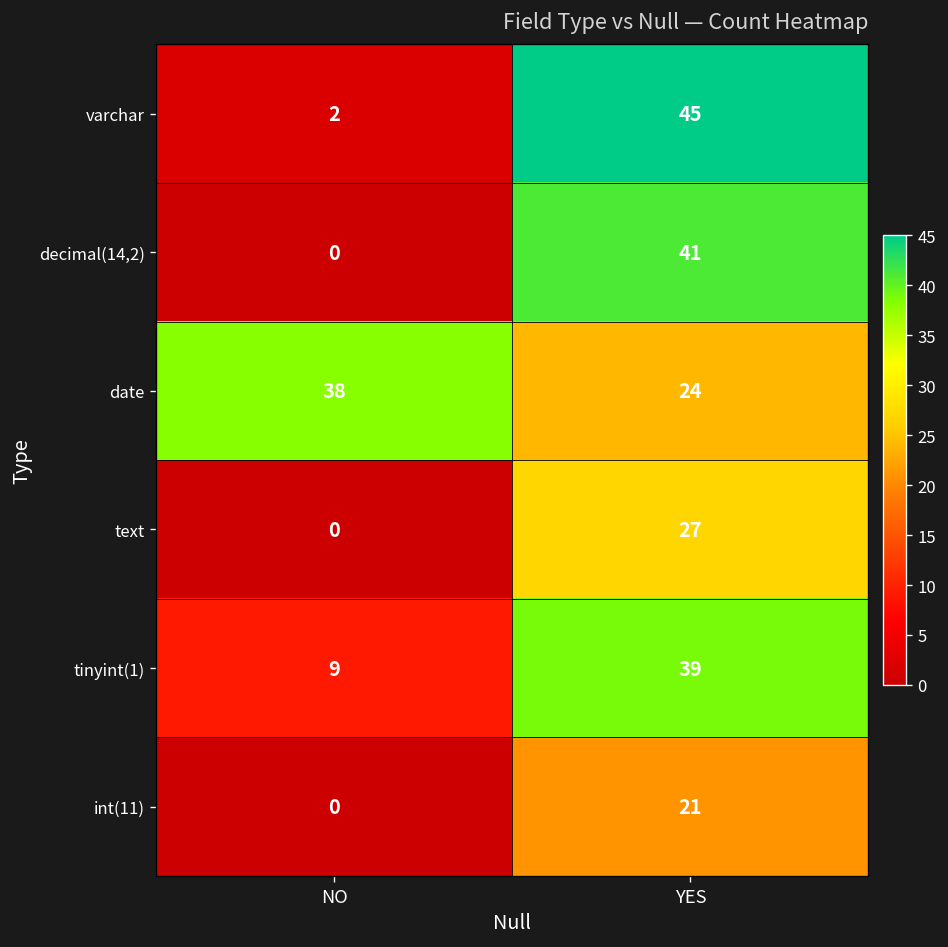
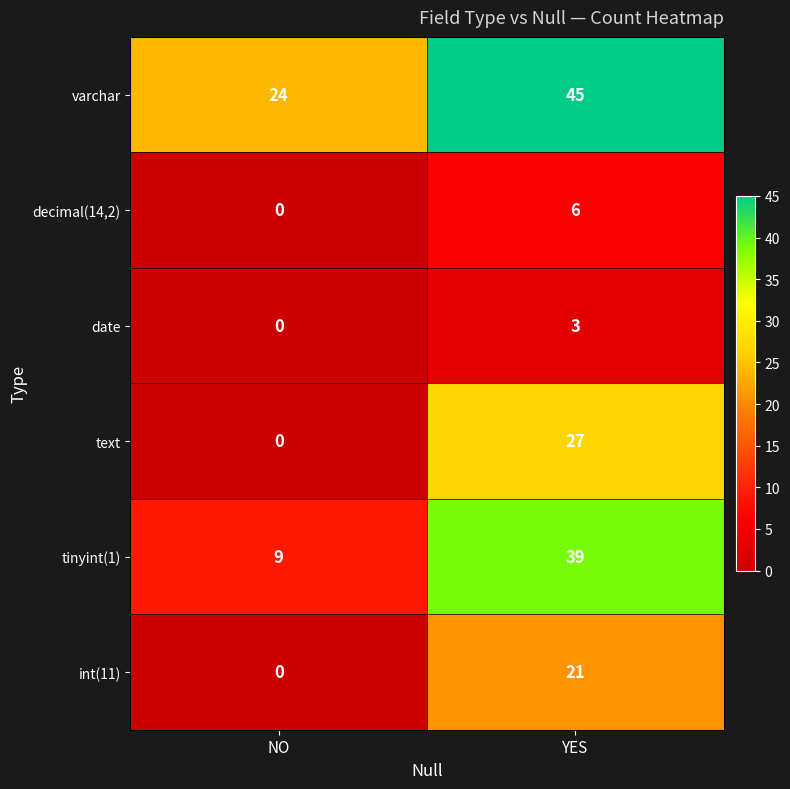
  {
    "varchar": {
-     "NO": 2,
+     "NO": 24,
      "YES": 45
    },
    "decimal(14,2)": {
      "NO": 0,
-     "YES": 41
+     "YES": 6
    },
    "date": {
-     "NO": 38,
-     "YES": 24
+     "NO": 0,
+     "YES": 3
    },
    "text": {
      "NO": 0,
      "YES": 27
    },
    "tinyint(1)": {
      "NO": 9,
      "YES": 39
    },
    "int(11)": {
      "NO": 0,
      "YES": 21
    }
  }
